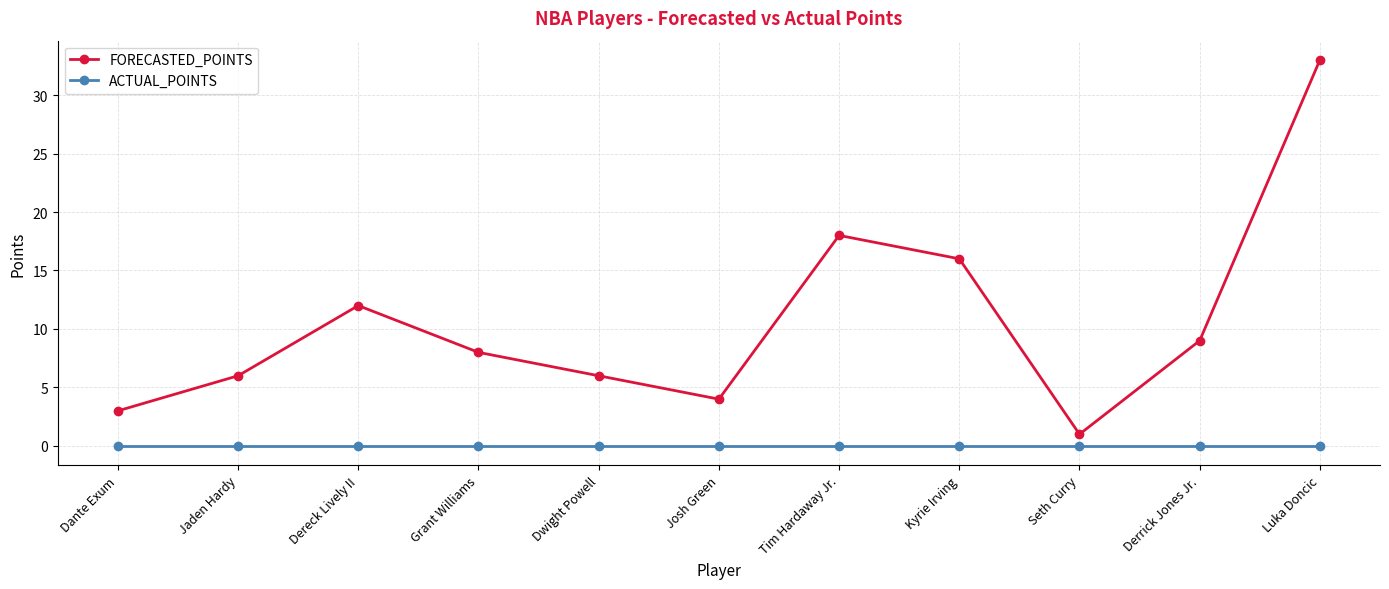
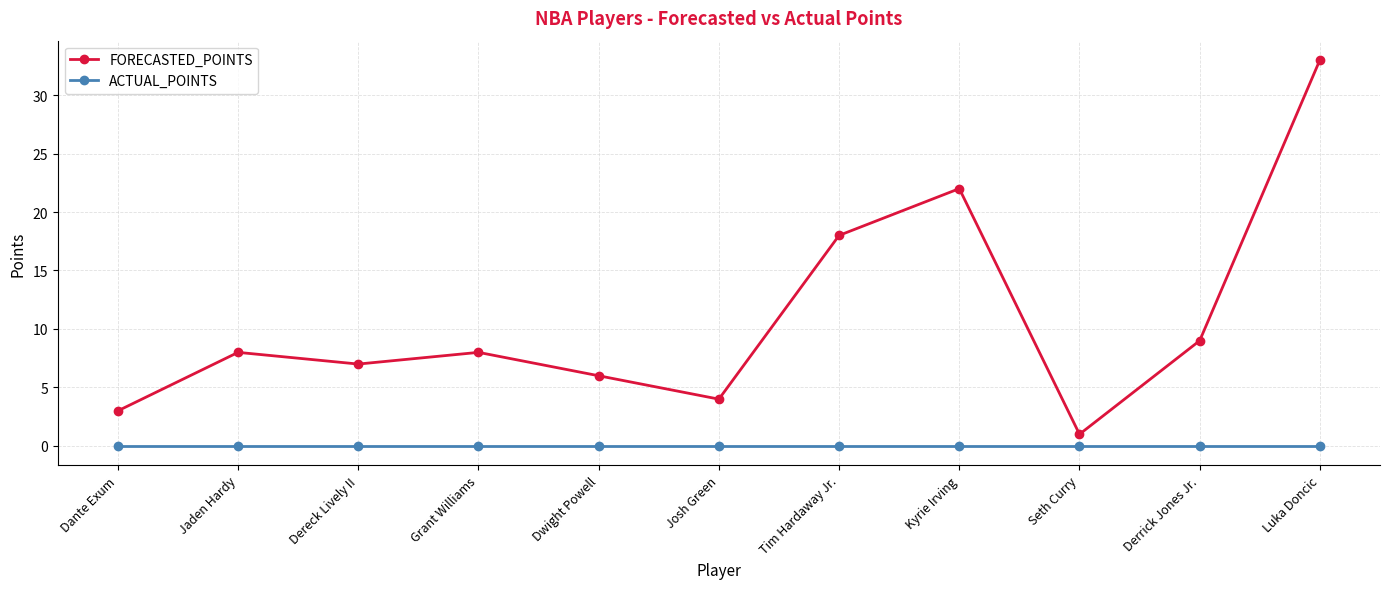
  {
    "FORECASTED_POINTS": {
      "Dante Exum": 3,
-     "Jaden Hardy": 6,
-     "Dereck Lively II": 12,
+     "Jaden Hardy": 8,
+     "Dereck Lively II": 7,
      "Grant Williams": 8,
      "Dwight Powell": 6,
      "Josh Green": 4,
      "Tim Hardaway Jr.": 18,
-     "Kyrie Irving": 16,
+     "Kyrie Irving": 22,
      "Seth Curry": 1,
      "Derrick Jones Jr.": 9,
      "Luka Doncic": 33
    },
    "ACTUAL_POINTS": {
      "Dante Exum": 0,
      "Jaden Hardy": 0,
      "Dereck Lively II": 0,
      "Grant Williams": 0,
      "Dwight Powell": 0,
      "Josh Green": 0,
      "Tim Hardaway Jr.": 0,
      "Kyrie Irving": 0,
      "Seth Curry": 0,
      "Derrick Jones Jr.": 0,
      "Luka Doncic": 0
    }
  }
